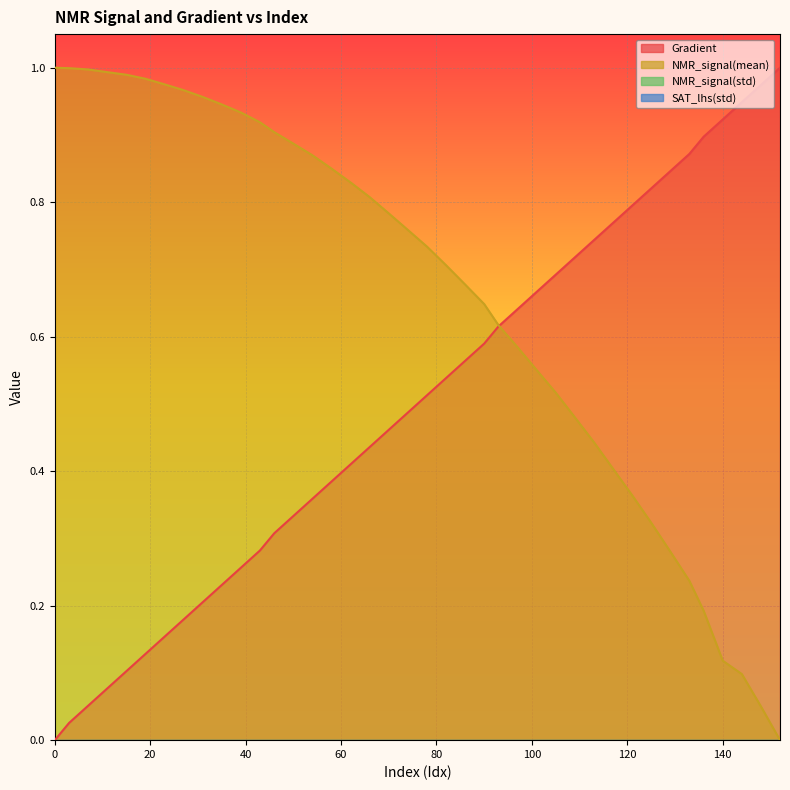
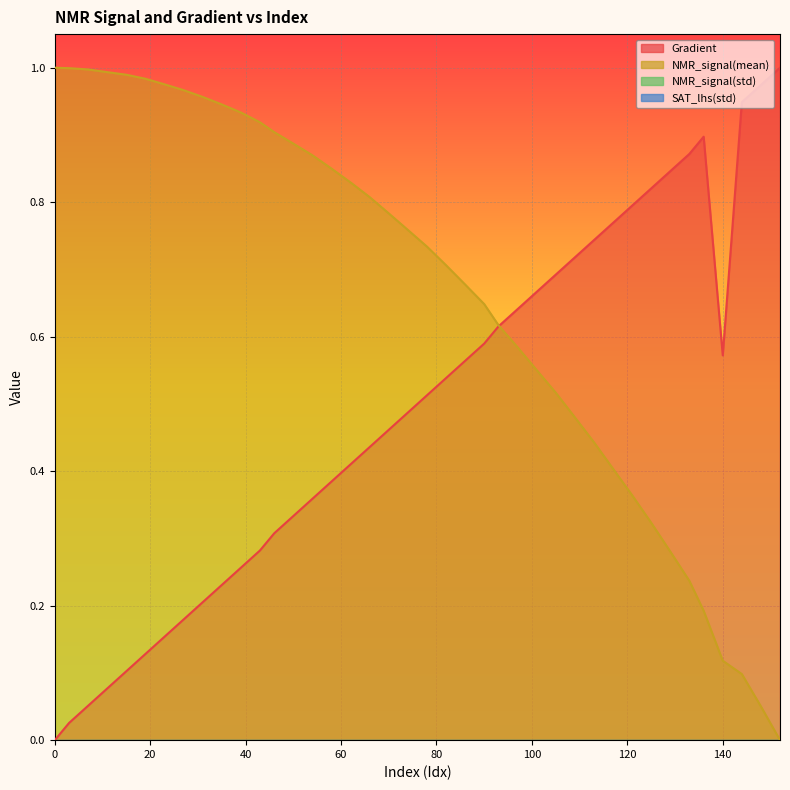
  {
    "Gradient": {
-     "140": 0.92
+     "140": 0.57
    },
    "NMR_signal(mean)": {
      "0": 1.00,
      "140": 0.12
    },
    "SAT_lhs(std)": {
      "140": 0.00
    }
  }
